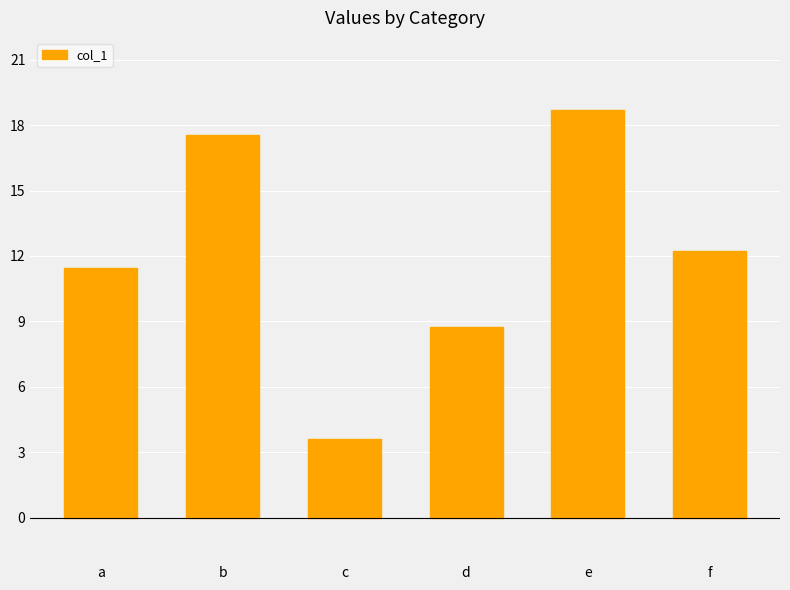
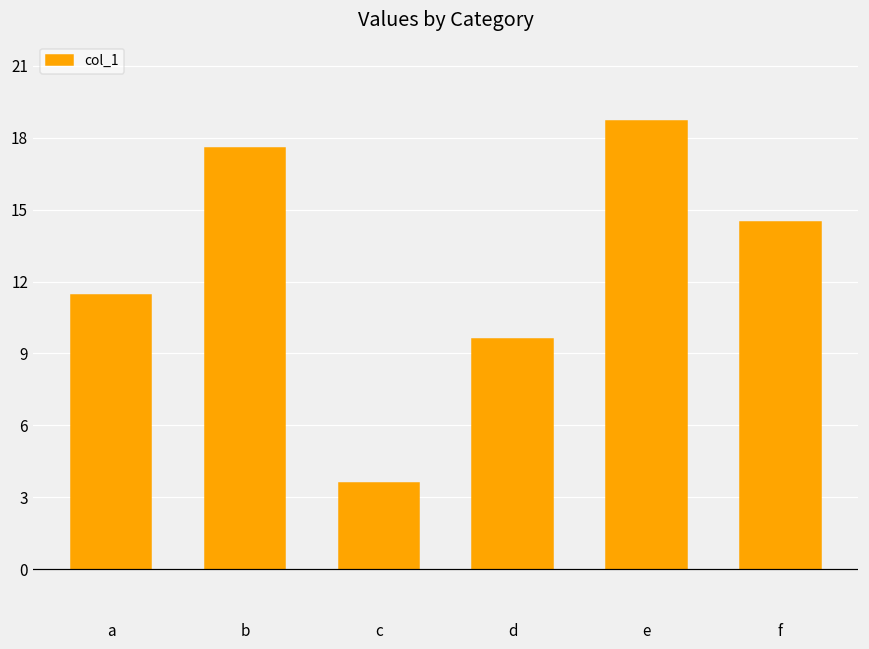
  {
    "a": 11.5,
    "b": 17.6,
    "c": 3.6,
-   "d": 8.7,
+   "d": 9.6,
    "e": 18.7,
-   "f": 12.2
+   "f": 14.5
  }
